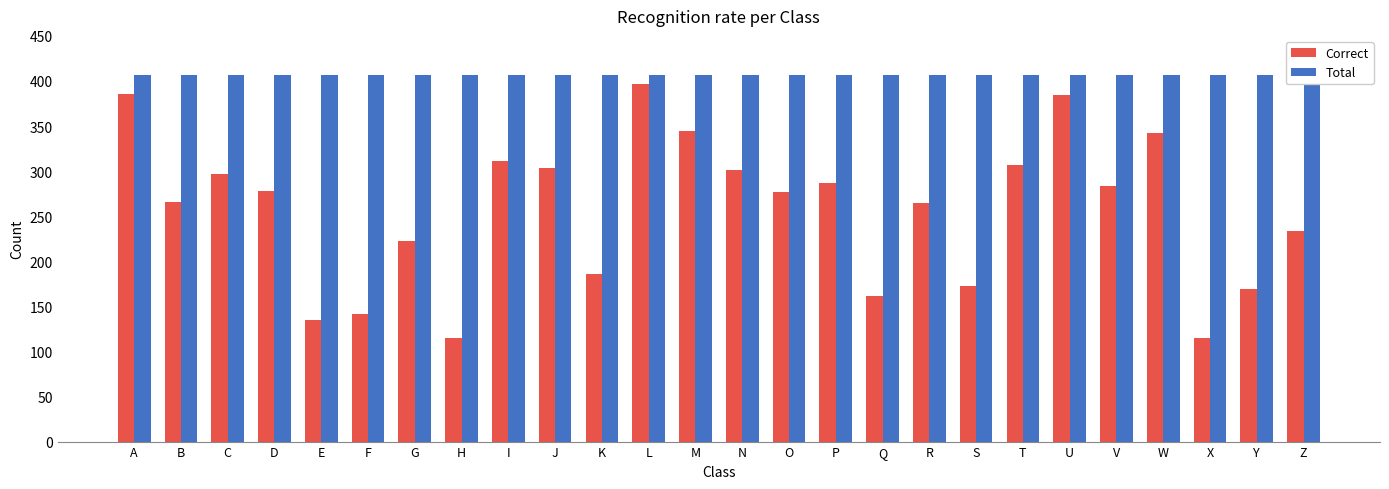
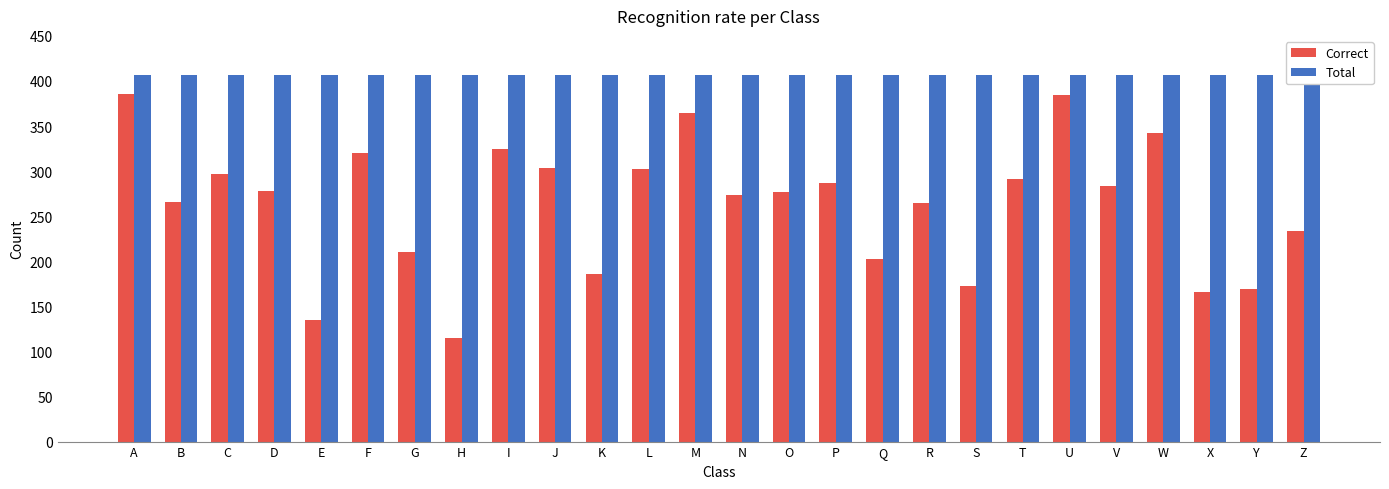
  {
    "Correct": {
      "A": 390,
      "B": 270,
      "C": 300,
      "D": 280,
      "E": 140,
-     "F": 140,
-     "G": 220,
+     "F": 320,
+     "G": 210,
      "H": 120,
-     "I": 310,
+     "I": 330,
      "J": 300,
      "K": 190,
-     "L": 400,
-     "M": 350,
-     "N": 300,
+     "L": 300,
+     "M": 360,
+     "N": 270,
      "O": 280,
      "P": 290,
-     "Q": 160,
+     "Q": 200,
      "R": 270,
      "S": 170,
-     "T": 310,
+     "T": 290,
      "U": 380,
      "V": 280,
      "W": 340,
-     "X": 120,
+     "X": 170,
      "Y": 170,
      "Z": 230
    },
    "Total": {
      "A": 410,
      "B": 410,
      "C": 410,
      "D": 410,
      "E": 410,
      "F": 410,
      "G": 410,
      "H": 410,
      "I": 410,
      "J": 410,
      "K": 410,
      "L": 410,
      "M": 410,
      "N": 410,
      "O": 410,
      "P": 410,
      "Q": 410,
      "R": 410,
      "S": 410,
      "T": 410,
      "U": 410,
      "V": 410,
      "W": 410,
      "X": 410,
      "Y": 410
    }
  }
